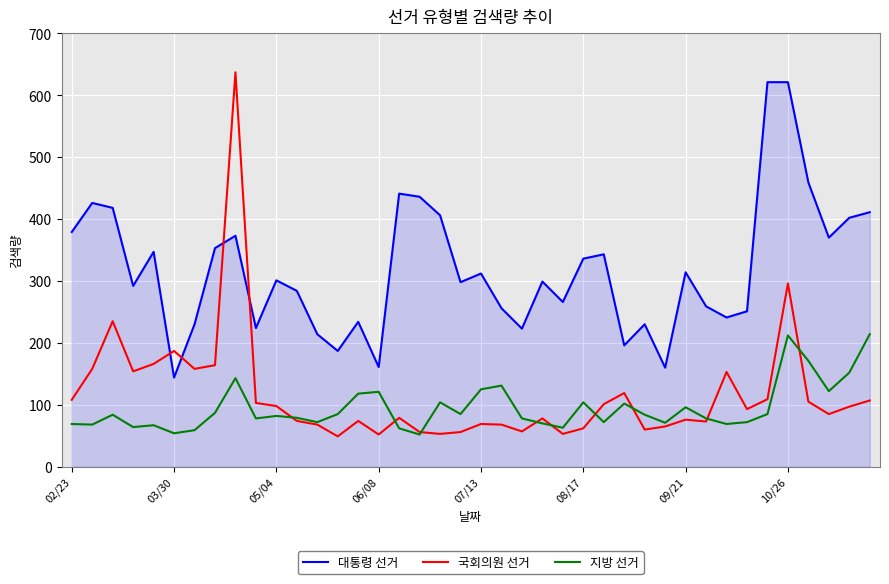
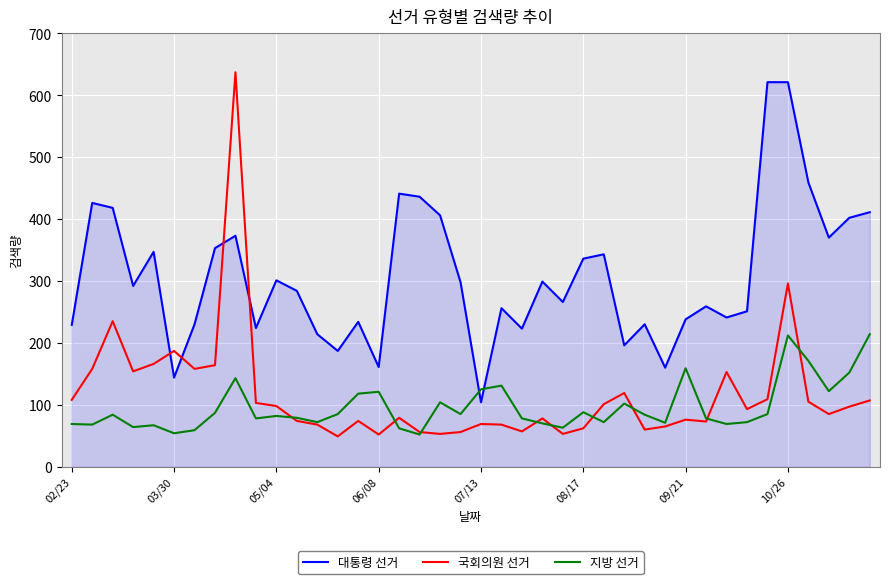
  {
    "대통령 선거": {
-     "02/23": 380,
+     "02/23": 230,
      "03/30": 140,
      "05/04": 300,
      "06/08": 160,
-     "07/13": 310,
+     "07/13": 100,
      "08/17": 340,
-     "09/21": 310,
+     "09/21": 240,
      "10/26": 620
    },
    "국회의원 선거": {
      "02/23": 110,
      "03/30": 190,
      "05/04": 100,
      "06/08": 50,
      "07/13": 70,
      "08/17": 60,
      "09/21": 80,
      "10/26": 300
    },
    "지방 선거": {
      "02/23": 70,
      "03/30": 50,
      "05/04": 80,
      "06/08": 120,
      "07/13": 130,
-     "08/17": 100,
-     "09/21": 100,
+     "08/17": 90,
+     "09/21": 160,
      "10/26": 210
    }
  }
